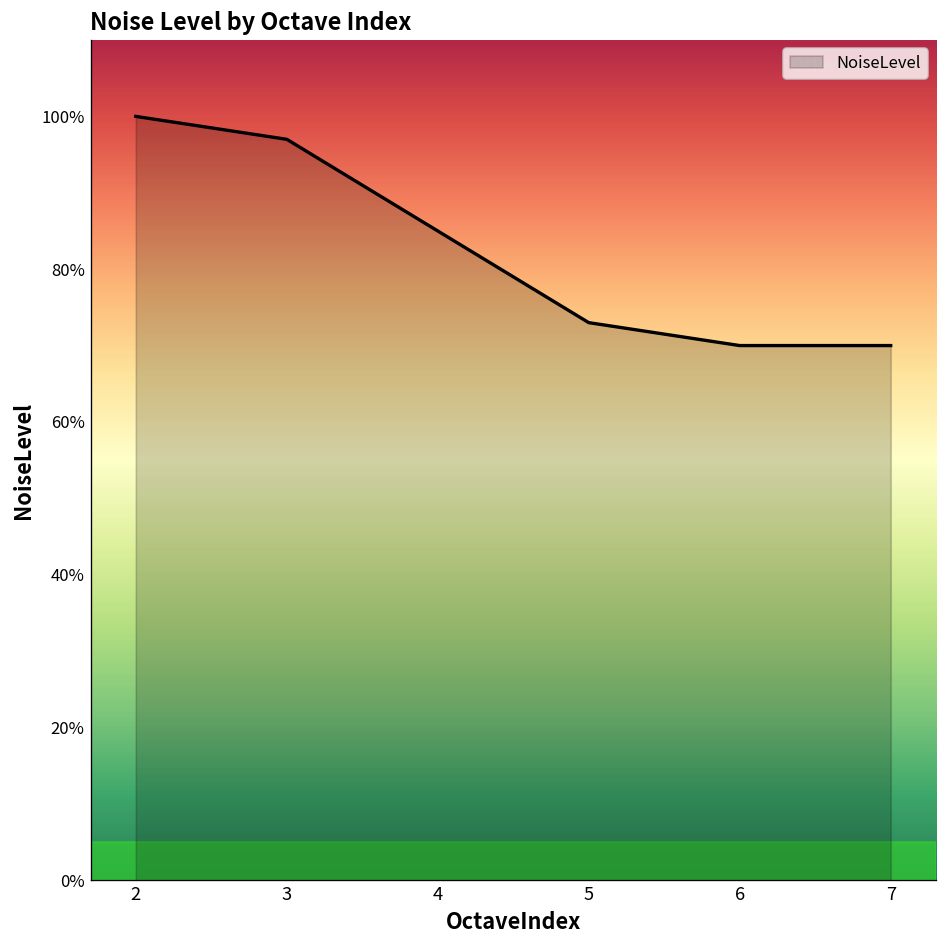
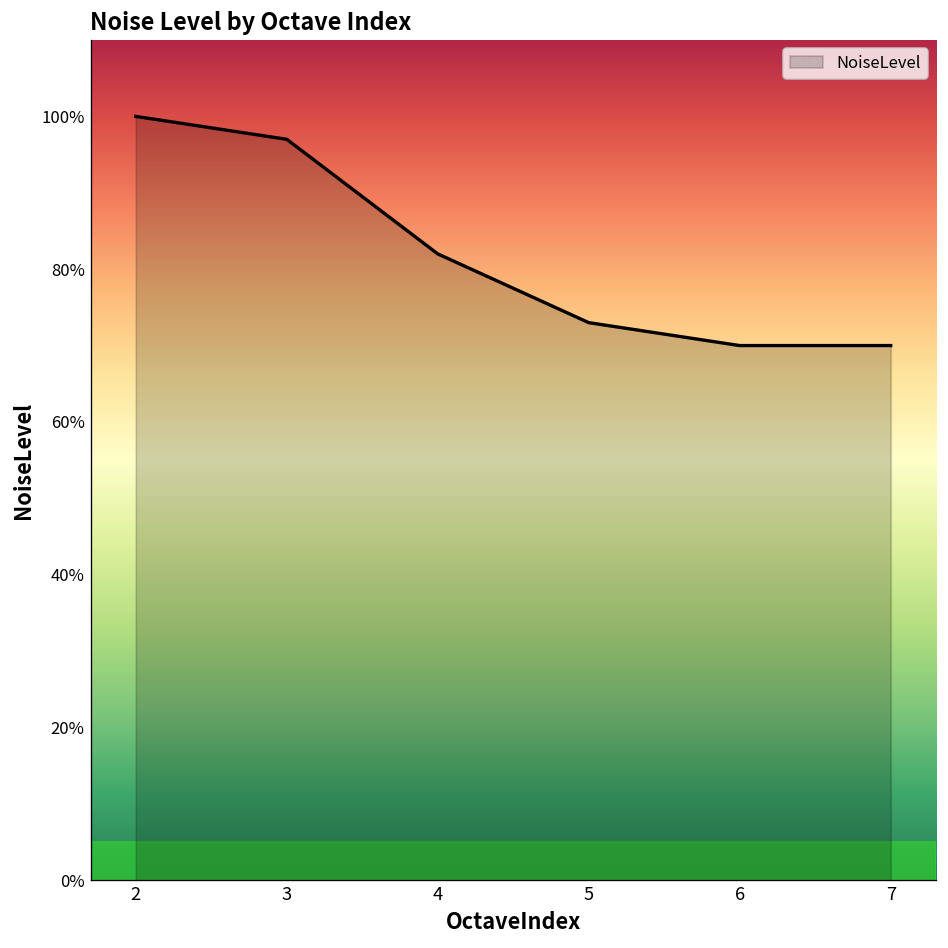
  {
    "2": "100%",
    "3": "97%",
-   "4": "85%",
+   "4": "82%",
    "5": "73%",
    "6": "70%",
    "7": "70%"
  }
